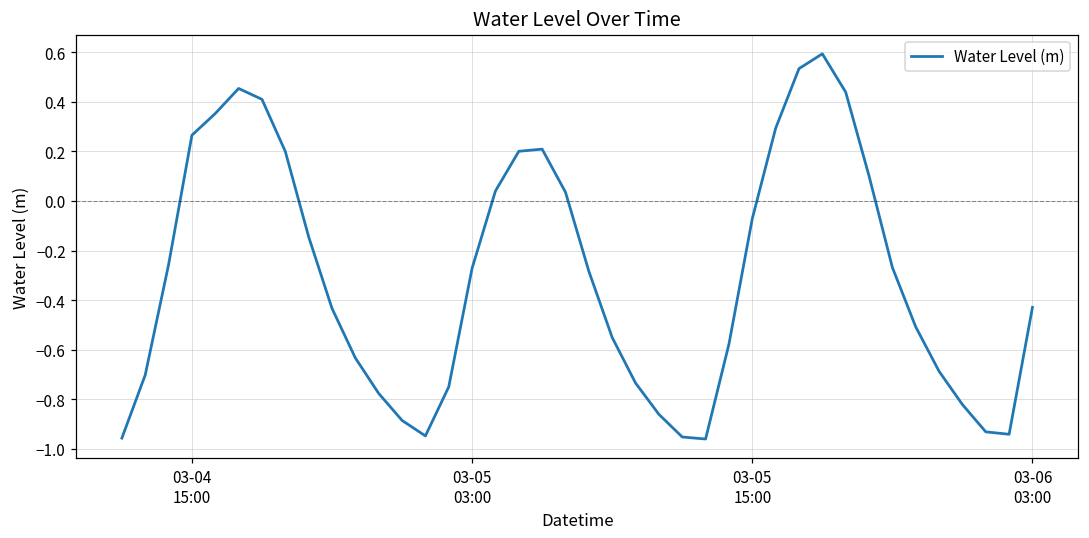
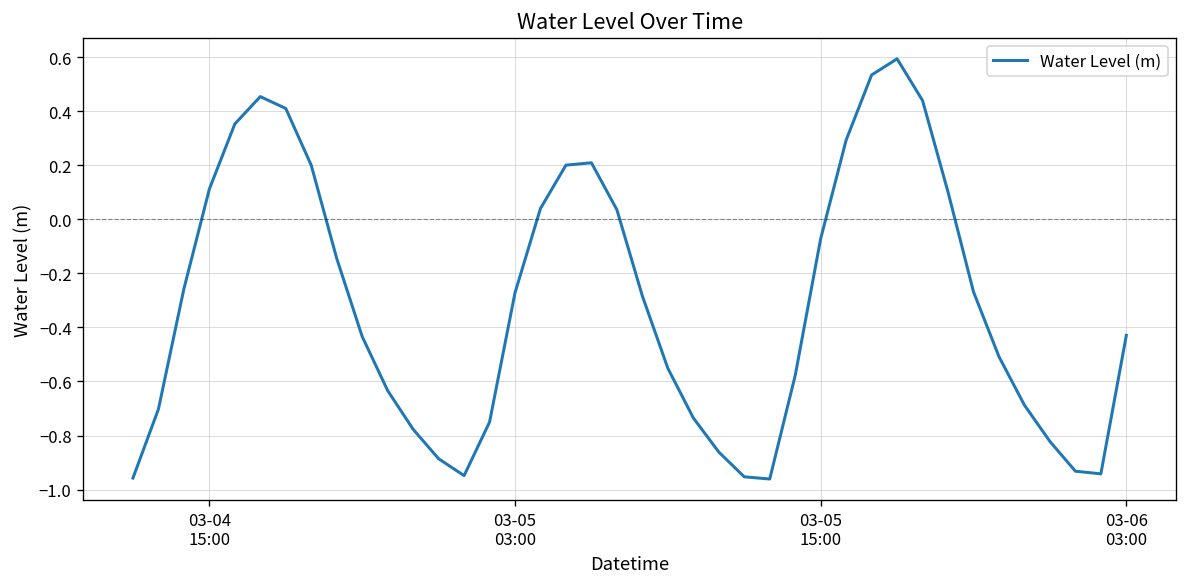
  {
-   "03-04 15:00": 0.27,
+   "03-04 15:00": 0.11,
    "03-05 03:00": -0.27,
    "03-05 15:00": -0.07,
    "03-06 03:00": -0.43
  }
